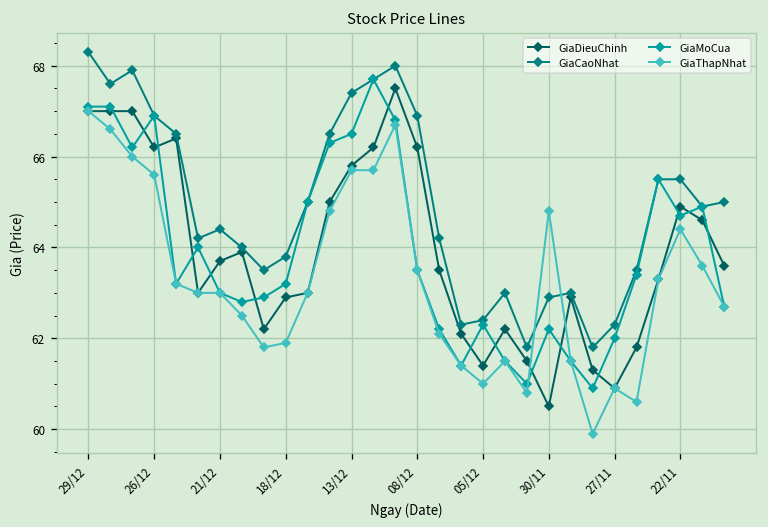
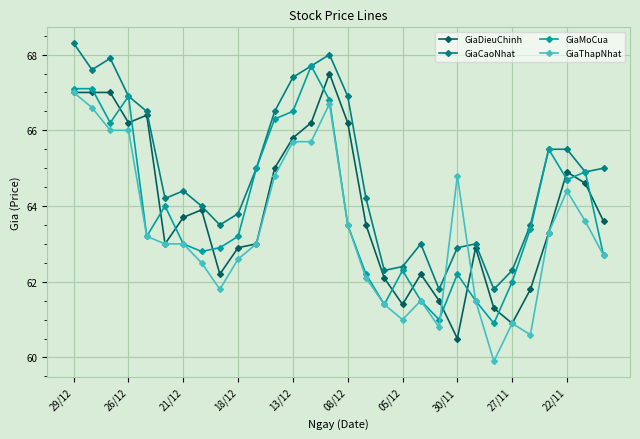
  {
    "GiaThapNhat": {
-     "26/12": 65.6,
-     "18/12": 61.9,
+     "26/12": 66.0,
+     "18/12": 62.6,
      "13/12": 65.7,
      "05/12": 61.0,
      "30/11": 64.8,
      "22/11": 64.4
    }
  }
